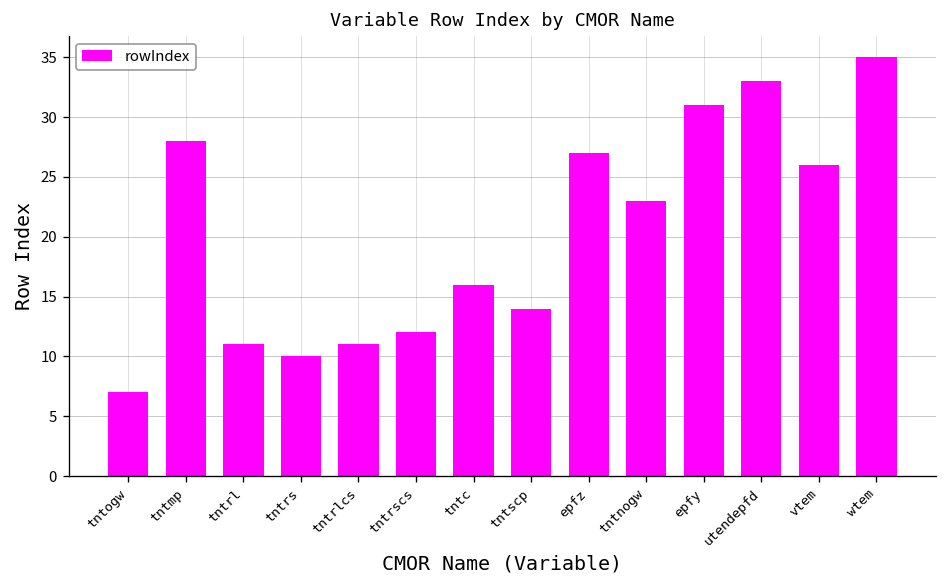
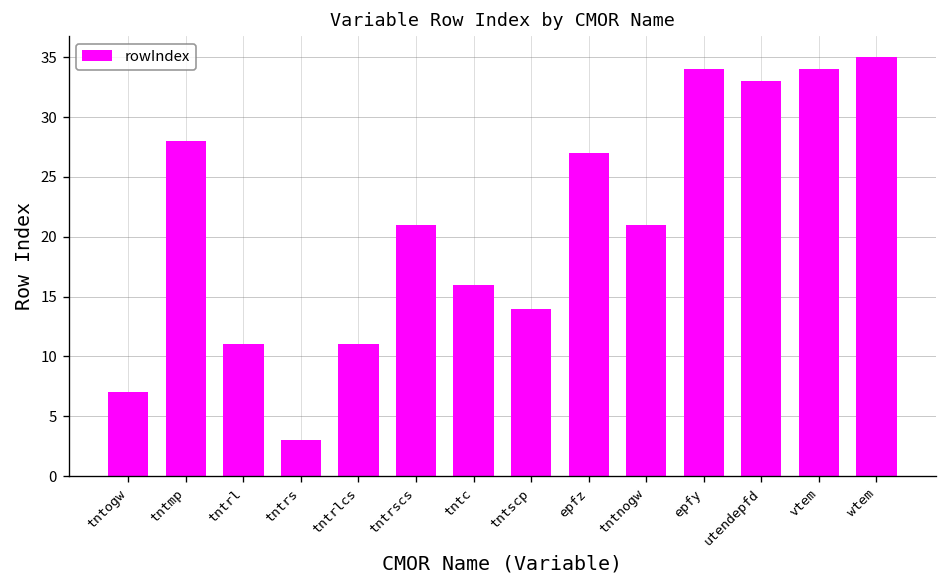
  {
    "tntogw": 7,
    "tntmp": 28,
    "tntrl": 11,
-   "tntrs": 10,
+   "tntrs": 3,
    "tntrlcs": 11,
-   "tntrscs": 12,
+   "tntrscs": 21,
    "tntc": 16,
    "tntscp": 14,
    "epfz": 27,
-   "tntnogw": 23,
-   "epfy": 31,
+   "tntnogw": 21,
+   "epfy": 34,
    "utendepfd": 33,
-   "vtem": 26,
+   "vtem": 34,
    "wtem": 35
  }
